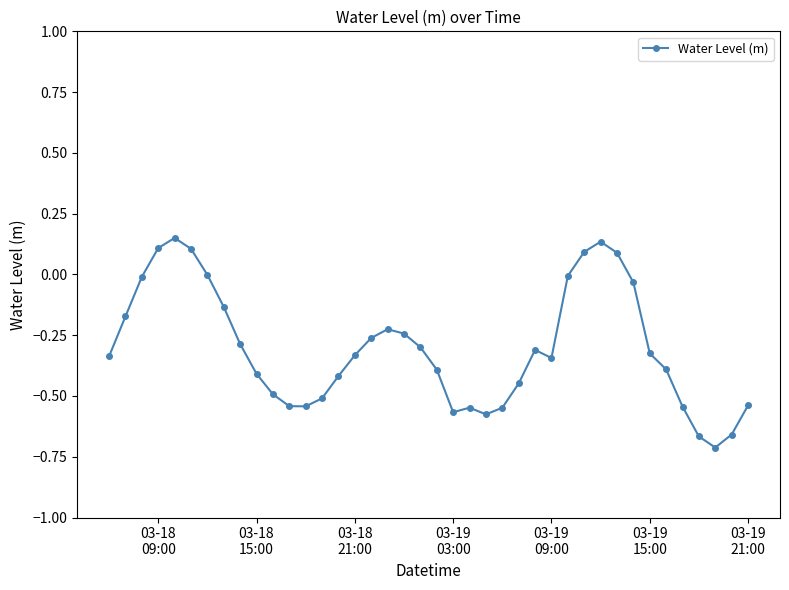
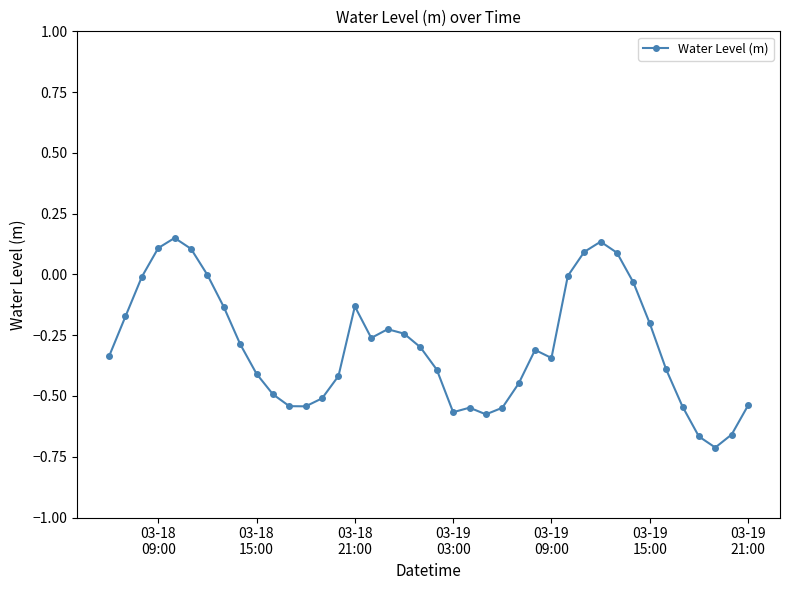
  {
    "03-18 09:00": 0.11,
    "03-18 15:00": -0.41,
-   "03-18 21:00": -0.33,
+   "03-18 21:00": -0.13,
    "03-19 03:00": -0.57,
    "03-19 09:00": -0.34,
-   "03-19 15:00": -0.32,
+   "03-19 15:00": -0.20,
    "03-19 21:00": -0.54
  }
